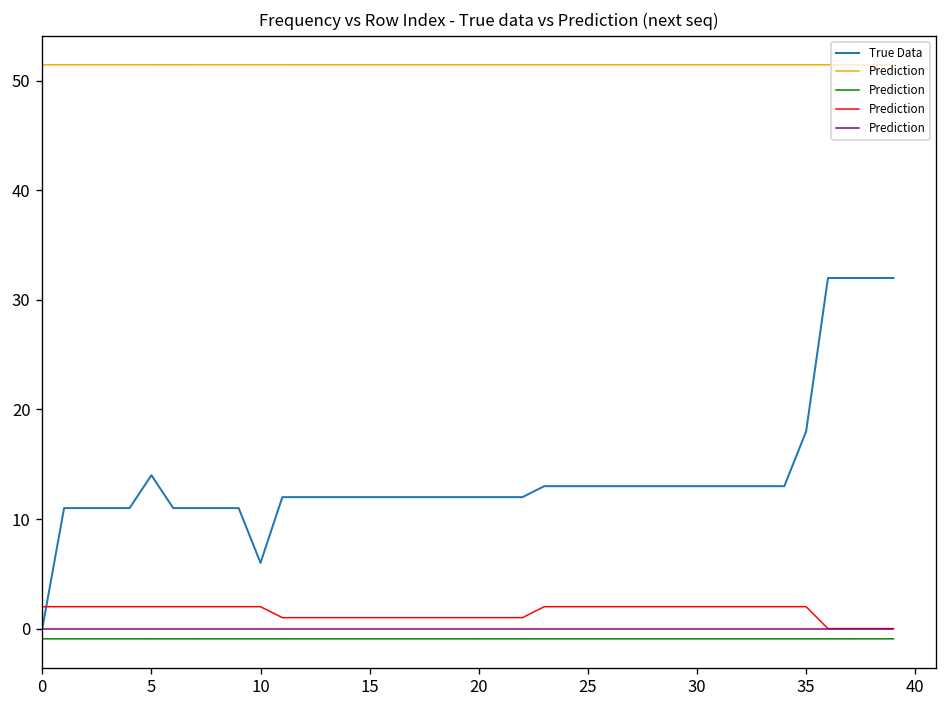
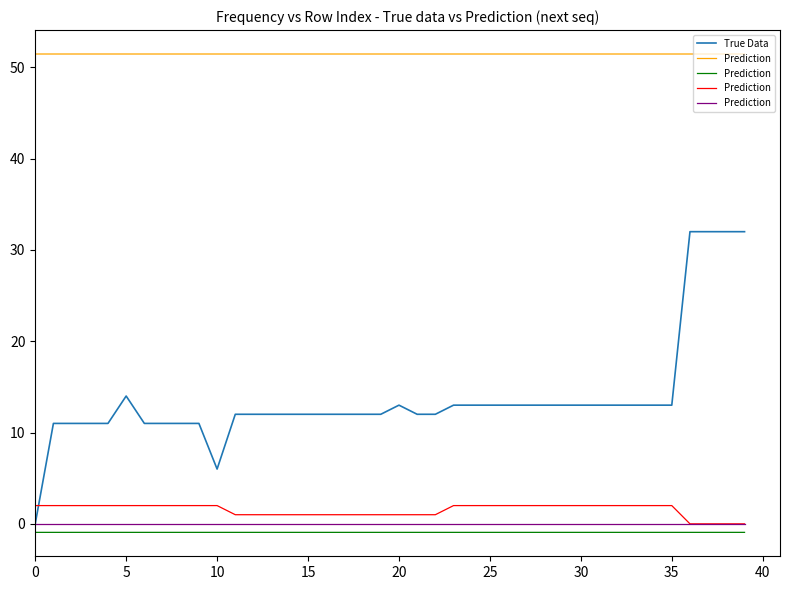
  {
    "True Data": {
      "5": 14,
      "10": 6,
      "15": 12,
-     "20": 12,
+     "20": 13,
      "25": 13,
      "30": 13,
-     "35": 18
+     "35": 13
    }
  }
